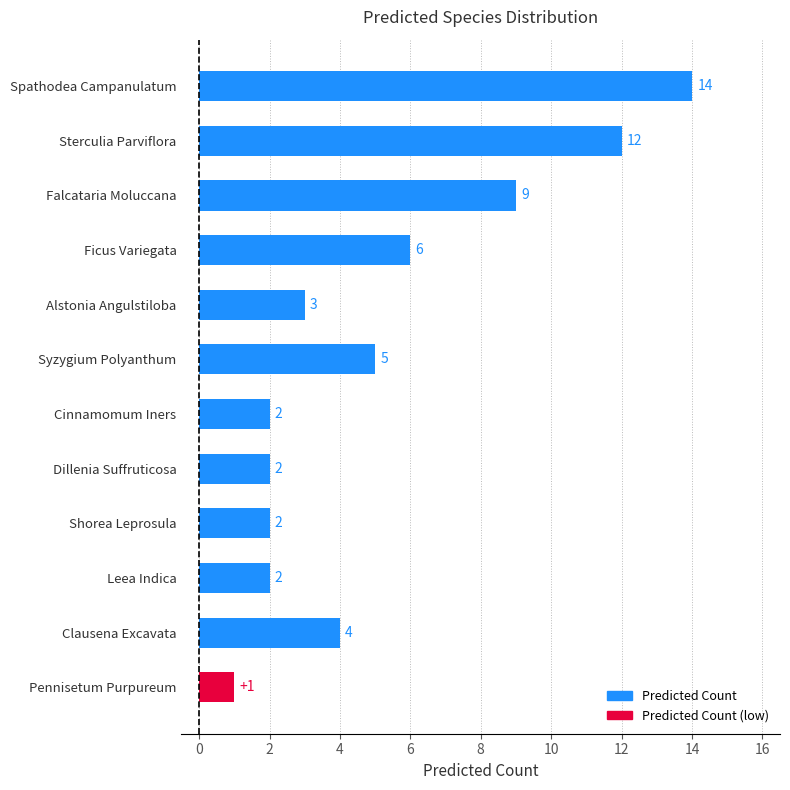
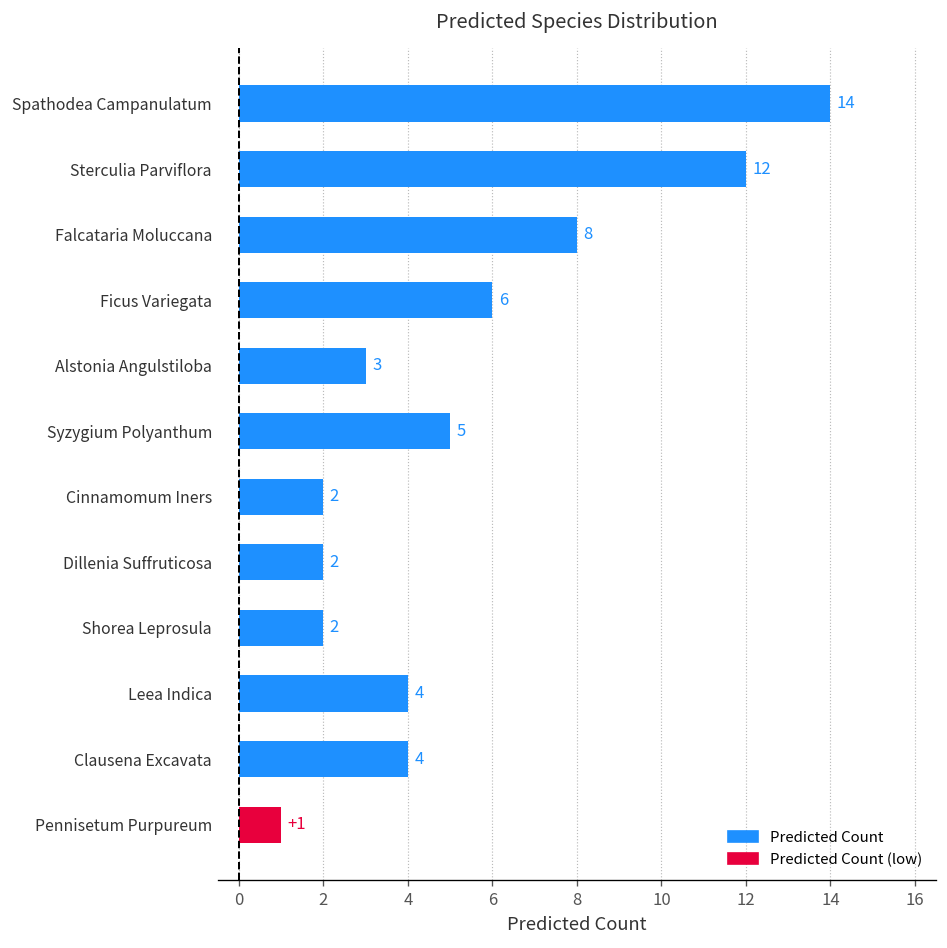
  {
    "Spathodea Campanulatum": "14",
    "Sterculia Parviflora": "12",
-   "Falcataria Moluccana": "9",
+   "Falcataria Moluccana": "8",
    "Ficus Variegata": "6",
    "Alstonia Angulstiloba": "3",
    "Syzygium Polyanthum": "5",
    "Cinnamomum Iners": "2",
    "Dillenia Suffruticosa": "2",
    "Shorea Leprosula": "2",
-   "Leea Indica": "2",
+   "Leea Indica": "4",
    "Clausena Excavata": "4",
    "Pennisetum Purpureum": "+1"
  }
